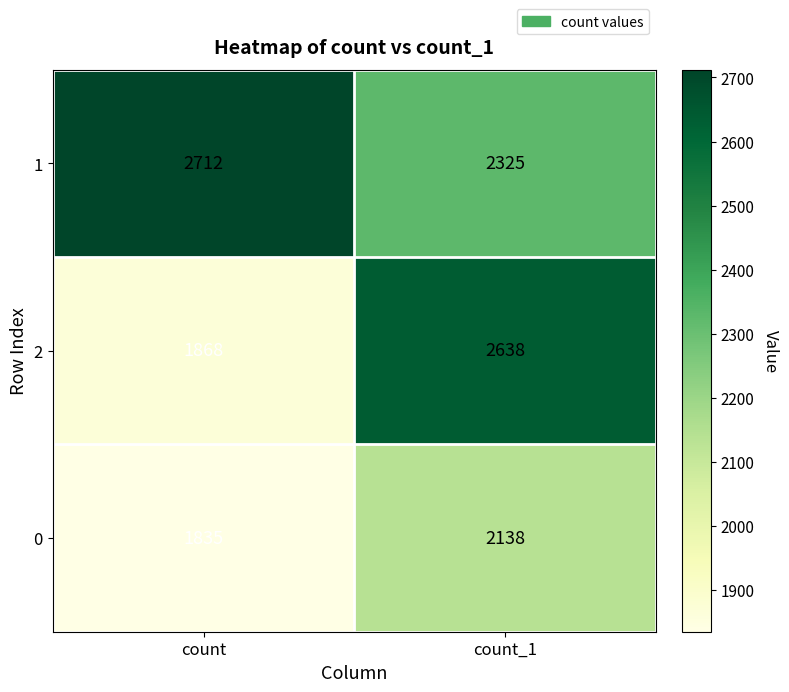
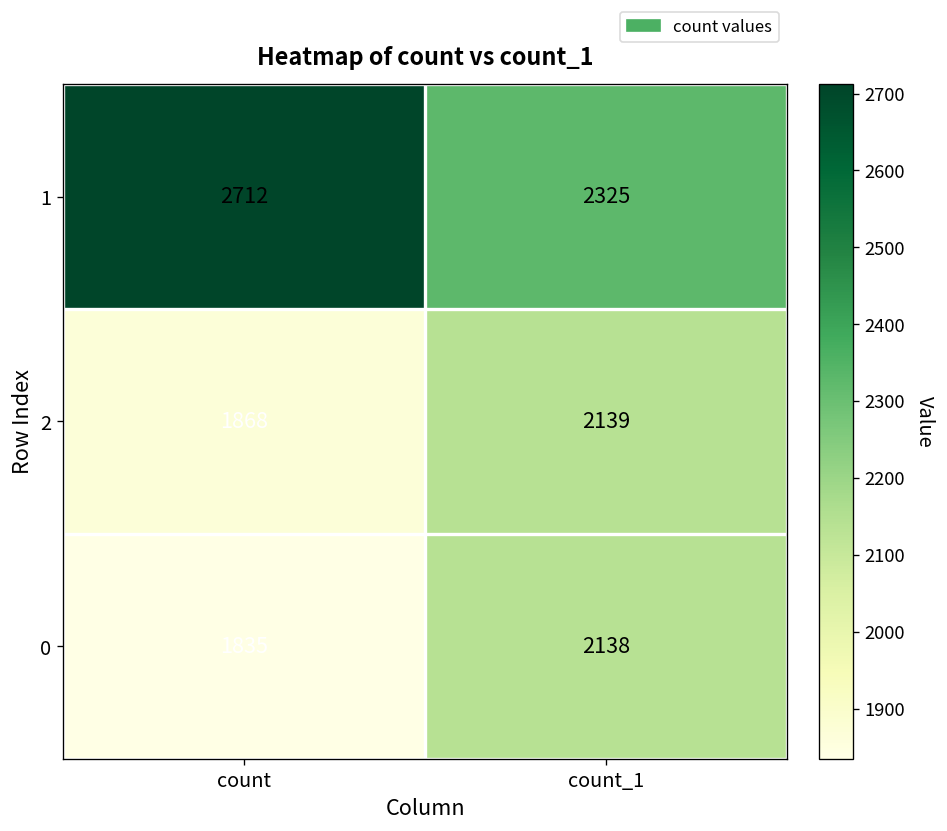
  {
    "1": {
      "count": 2712,
      "count_1": 2325
    },
    "2": {
-     "count_1": 2638
+     "count_1": 2139
    },
    "0": {
      "count_1": 2138
    }
  }
